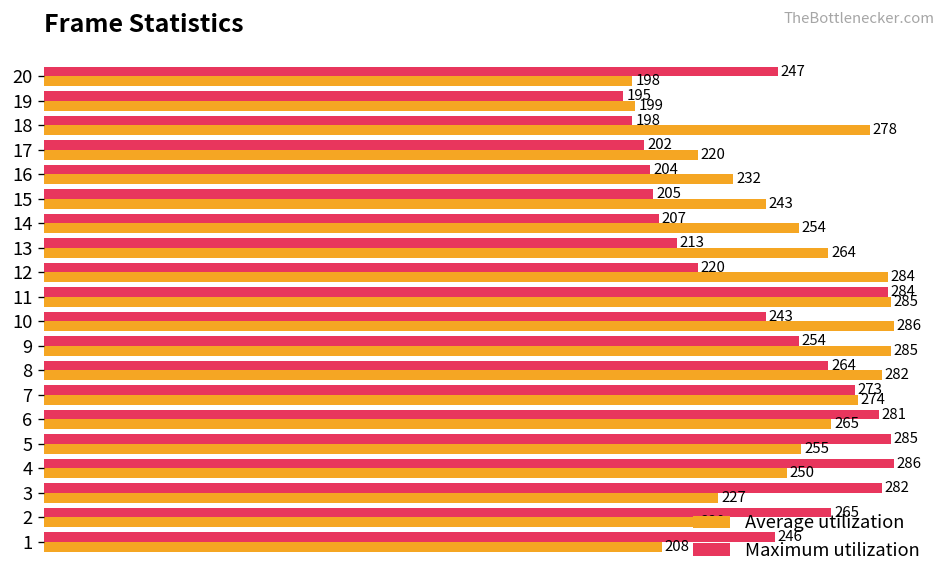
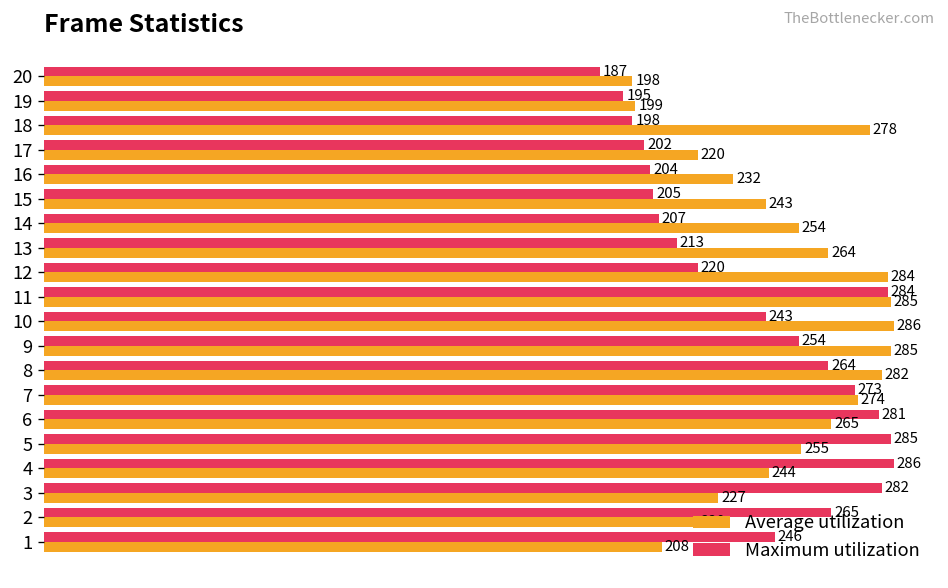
  {
    "Average utilization": {
      "20": 198,
      "18": 278,
      "17": 220,
      "16": 232,
      "15": 243,
      "14": 254,
      "13": 264,
      "12": 284,
      "10": 286,
      "9": 285,
      "8": 282,
      "6": 265,
      "5": 255,
-     "4": 250,
+     "4": 244,
      "3": 227,
      "2": 220,
      "1": 208
    },
    "Maximum utilization": {
-     "20": 247,
+     "20": 187,
      "18": 198,
      "17": 202,
      "16": 204,
      "15": 205,
      "14": 207,
      "13": 213,
      "12": 220,
      "10": 243,
      "9": 254,
      "8": 264,
      "6": 281,
      "5": 285,
      "4": 286,
      "3": 282,
      "2": 265,
      "1": 246
    }
  }
